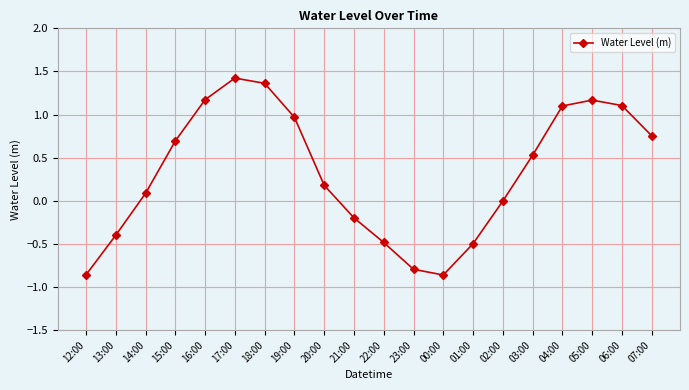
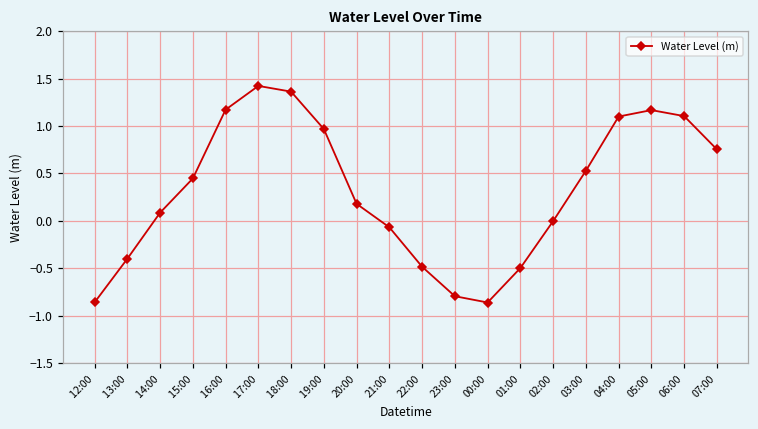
  {
    "12:00": -0.9,
    "13:00": -0.4,
    "14:00": 0.1,
-   "15:00": 0.7,
+   "15:00": 0.4,
    "16:00": 1.2,
    "17:00": 1.4,
    "18:00": 1.4,
    "19:00": 1.0,
    "20:00": 0.2,
-   "21:00": -0.2,
+   "21:00": -0.1,
    "22:00": -0.5,
    "23:00": -0.8,
    "00:00": -0.9,
    "01:00": -0.5,
    "02:00": 0.0,
    "03:00": 0.5,
    "04:00": 1.1,
    "05:00": 1.2,
    "06:00": 1.1,
    "07:00": 0.8
  }
